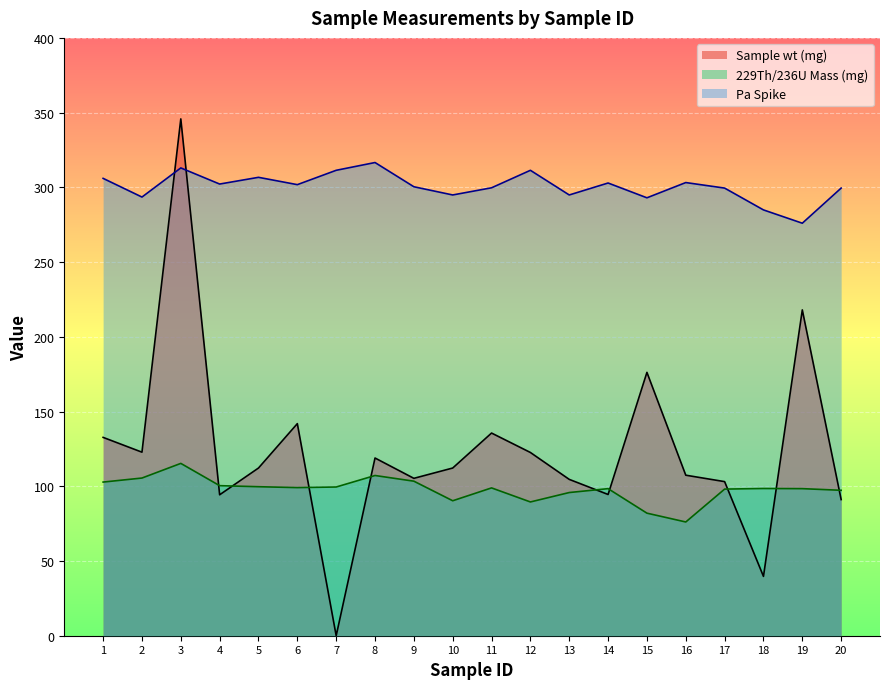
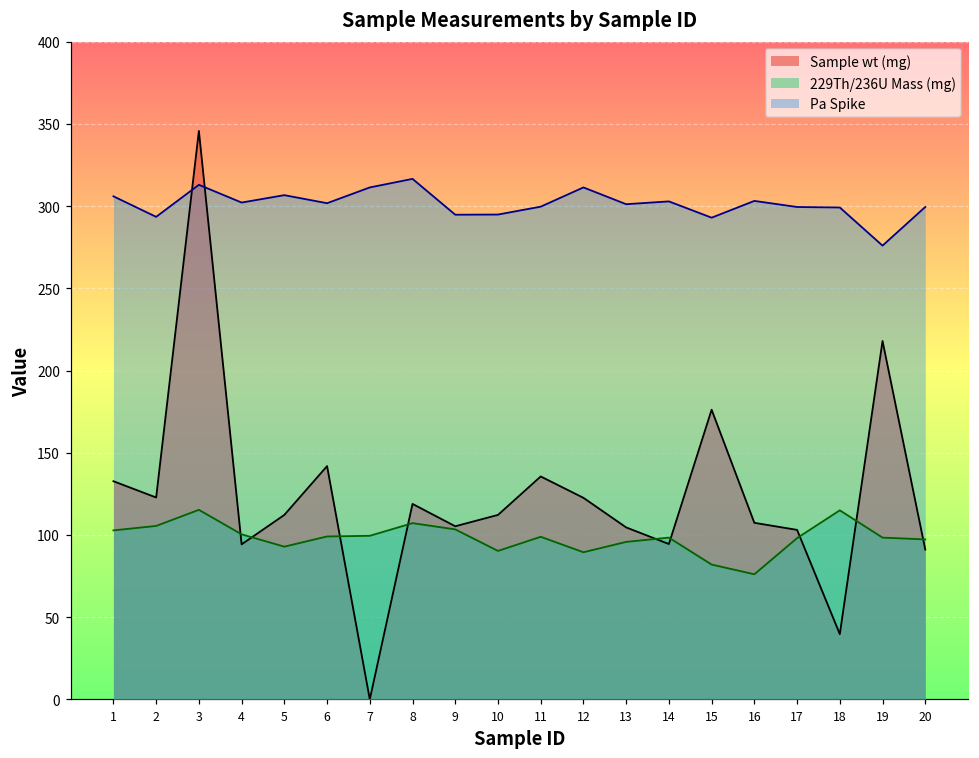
  {
    "Sample wt (mg)": {
      "1": 133,
      "2": 123,
      "3": 346,
      "4": 94,
      "5": 112,
      "6": 142,
      "7": 0,
      "8": 119,
      "9": 105,
      "10": 112,
      "11": 136,
      "12": 123,
      "13": 105,
      "14": 95,
      "15": 176,
      "16": 107,
      "17": 103,
      "18": 40,
      "19": 218,
      "20": 91
    },
    "229Th/236U Mass (mg)": {
      "1": 103,
      "2": 106,
      "3": 115,
      "4": 100,
-     "5": 100,
+     "5": 93,
      "6": 99,
      "7": 100,
      "8": 107,
      "9": 103,
      "10": 90,
      "11": 99,
      "12": 90,
      "13": 96,
      "14": 98,
      "15": 82,
      "16": 76,
      "17": 98,
-     "18": 99,
+     "18": 115,
      "19": 98,
      "20": 97
    },
    "Pa Spike": {
      "1": 306,
      "2": 294,
      "3": 313,
      "4": 302,
      "5": 307,
      "6": 302,
      "7": 311,
      "8": 317,
-     "9": 300,
+     "9": 295,
      "10": 295,
      "11": 300,
      "12": 311,
-     "13": 295,
+     "13": 301,
      "14": 303,
      "15": 293,
      "16": 303,
      "17": 300,
-     "18": 285,
+     "18": 299,
      "19": 276,
      "20": 300
    }
  }
